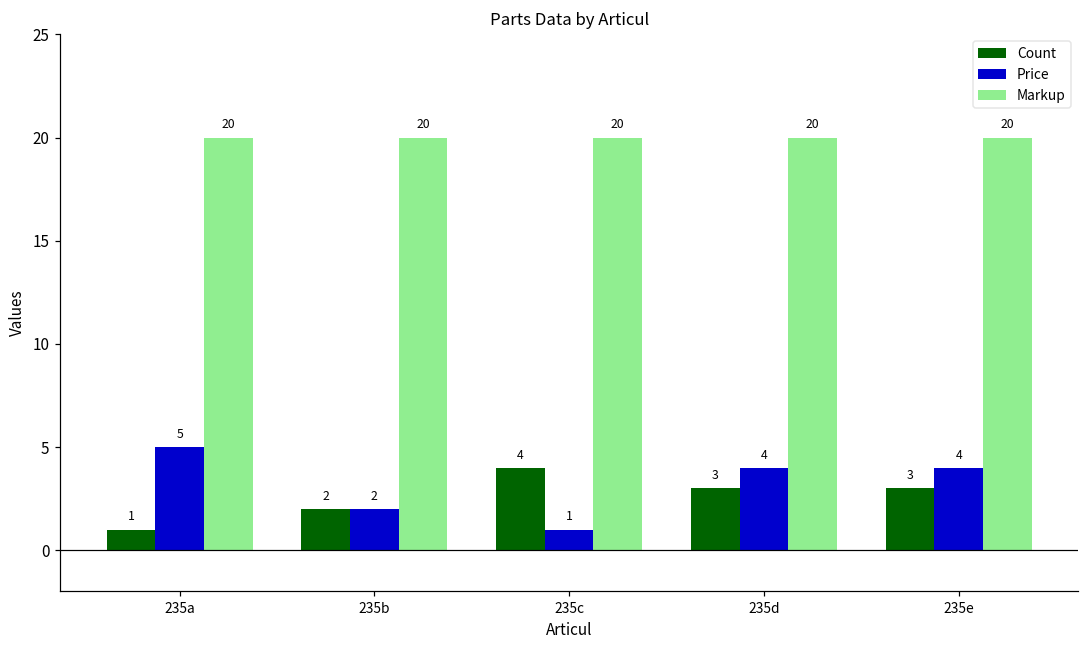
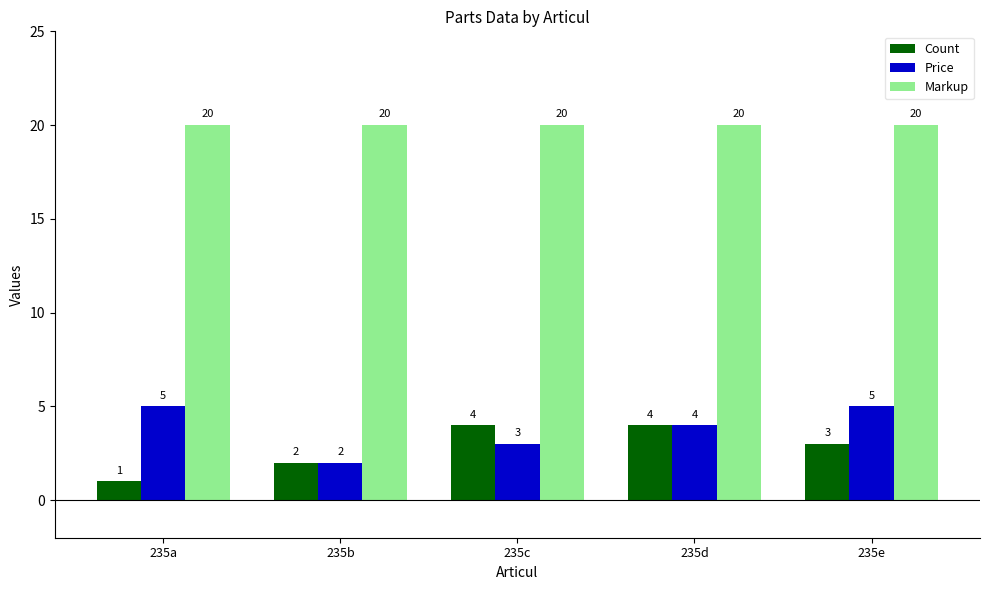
  {
    "Count": {
      "235a": 1,
      "235b": 2,
      "235c": 4,
-     "235d": 3,
+     "235d": 4,
      "235e": 3
    },
    "Price": {
      "235a": 5,
      "235b": 2,
-     "235c": 1,
+     "235c": 3,
      "235d": 4,
-     "235e": 4
+     "235e": 5
    },
    "Markup": {
      "235a": 20,
      "235b": 20,
      "235c": 20,
      "235d": 20,
      "235e": 20
    }
  }
